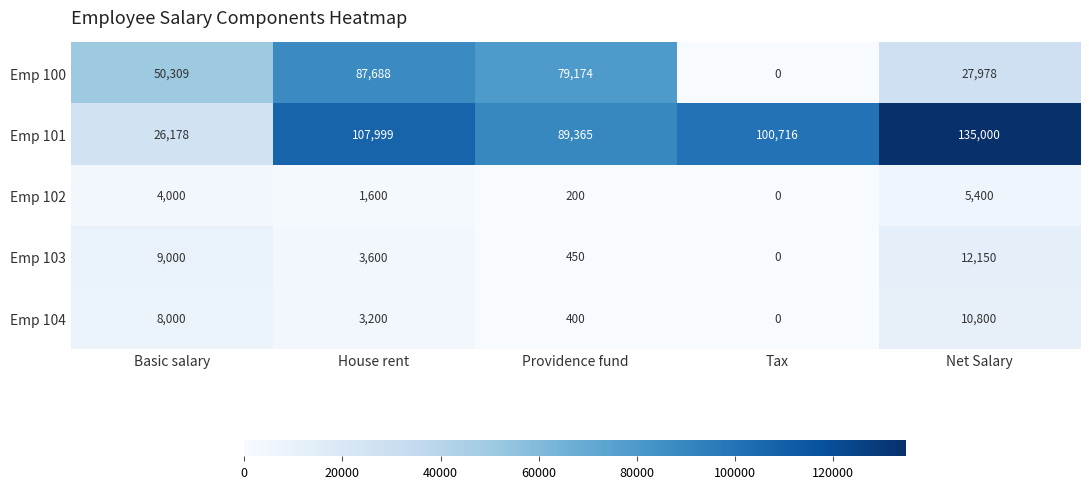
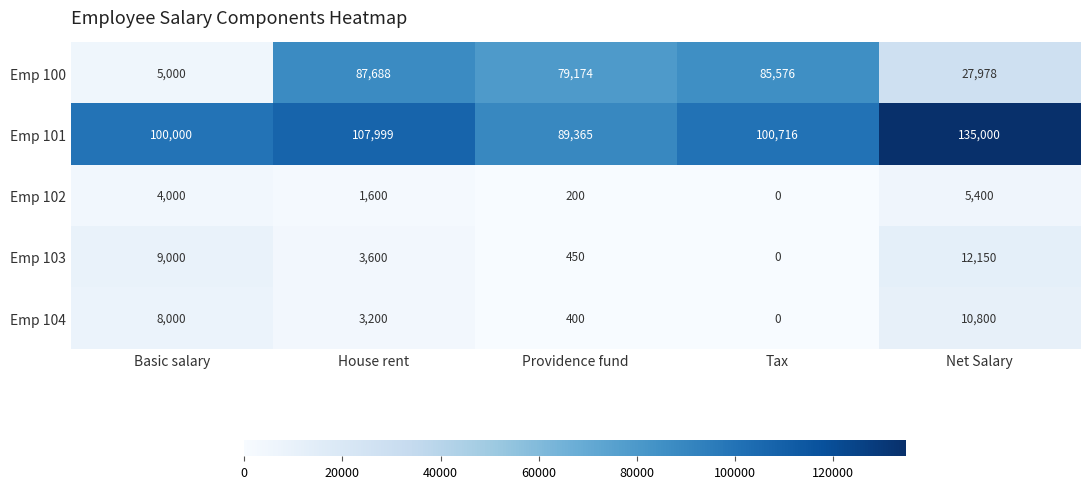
  {
    "Emp 100": {
-     "Basic salary": "50,309",
+     "Basic salary": "5,000",
      "House rent": "87,688",
      "Providence fund": "79,174",
-     "Tax": "0",
+     "Tax": "85,576",
      "Net Salary": "27,978"
    },
    "Emp 101": {
-     "Basic salary": "26,178",
+     "Basic salary": "100,000",
      "House rent": "107,999",
      "Providence fund": "89,365",
      "Tax": "100,716",
      "Net Salary": "135,000"
    },
    "Emp 102": {
      "Basic salary": "4,000",
      "House rent": "1,600",
      "Providence fund": "200",
      "Tax": "0",
      "Net Salary": "5,400"
    },
    "Emp 103": {
      "Basic salary": "9,000",
      "House rent": "3,600",
      "Providence fund": "450",
      "Tax": "0",
      "Net Salary": "12,150"
    },
    "Emp 104": {
      "Basic salary": "8,000",
      "House rent": "3,200",
      "Providence fund": "400",
      "Tax": "0",
      "Net Salary": "10,800"
    }
  }
